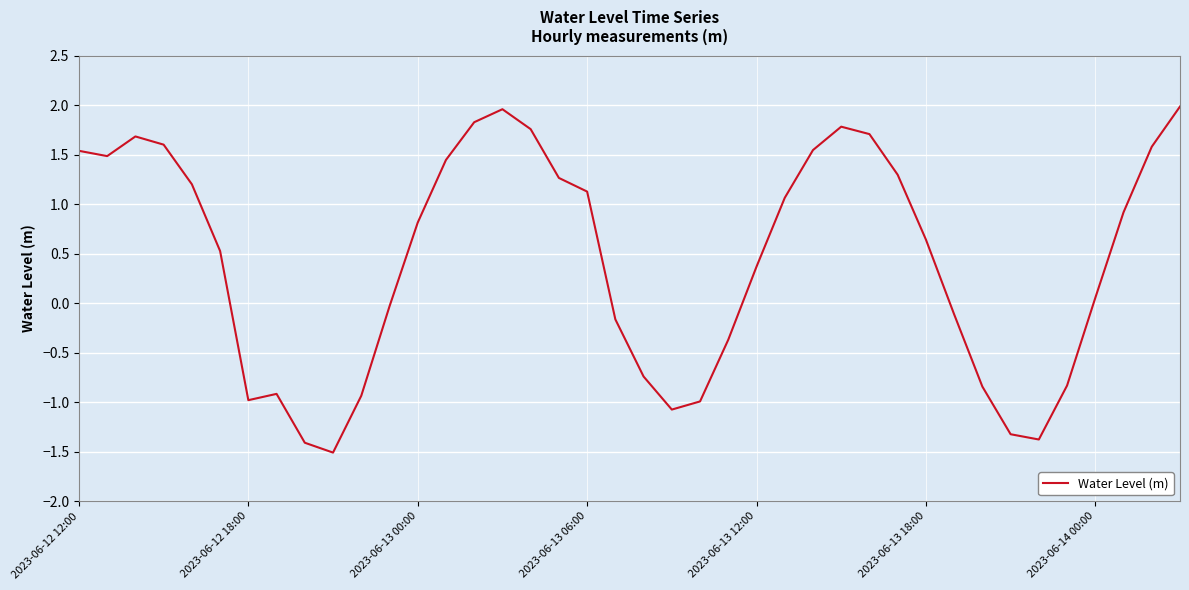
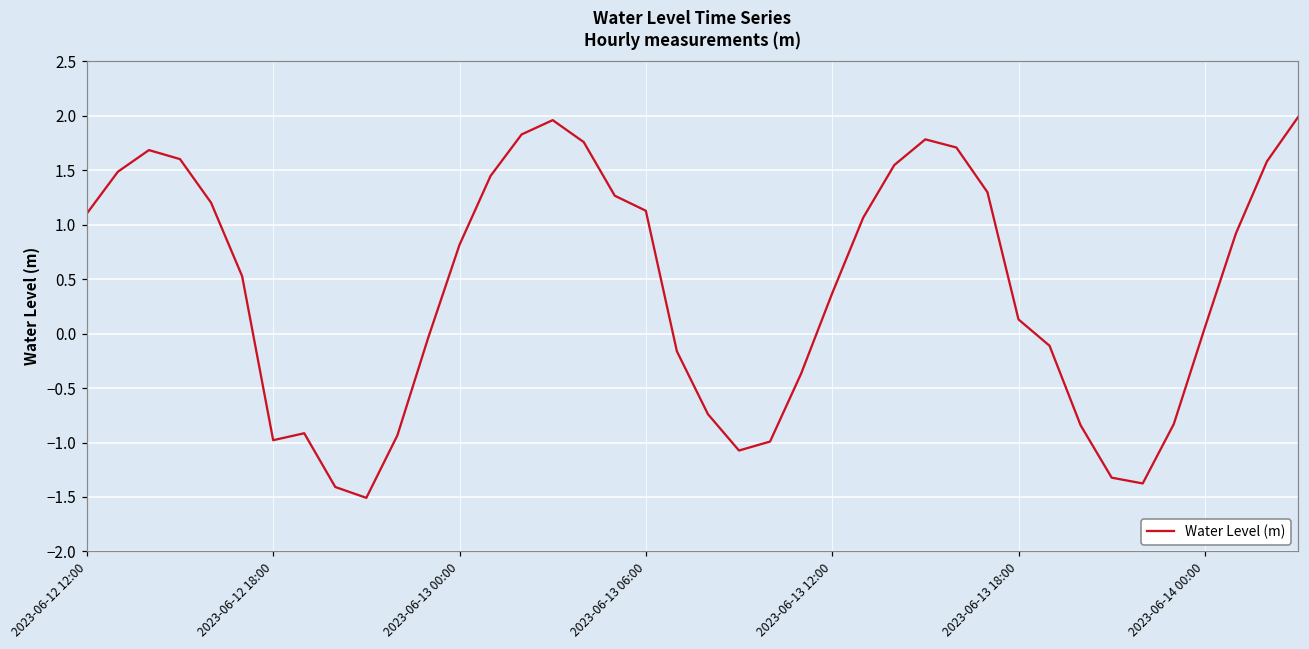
  {
-   "2023-06-12 12:00": 1.5,
+   "2023-06-12 12:00": 1.1,
    "2023-06-12 18:00": -1.0,
    "2023-06-13 00:00": 0.8,
    "2023-06-13 06:00": 1.1,
    "2023-06-13 12:00": 0.4,
-   "2023-06-13 18:00": 0.6,
+   "2023-06-13 18:00": 0.1,
    "2023-06-14 00:00": 0.1
  }
